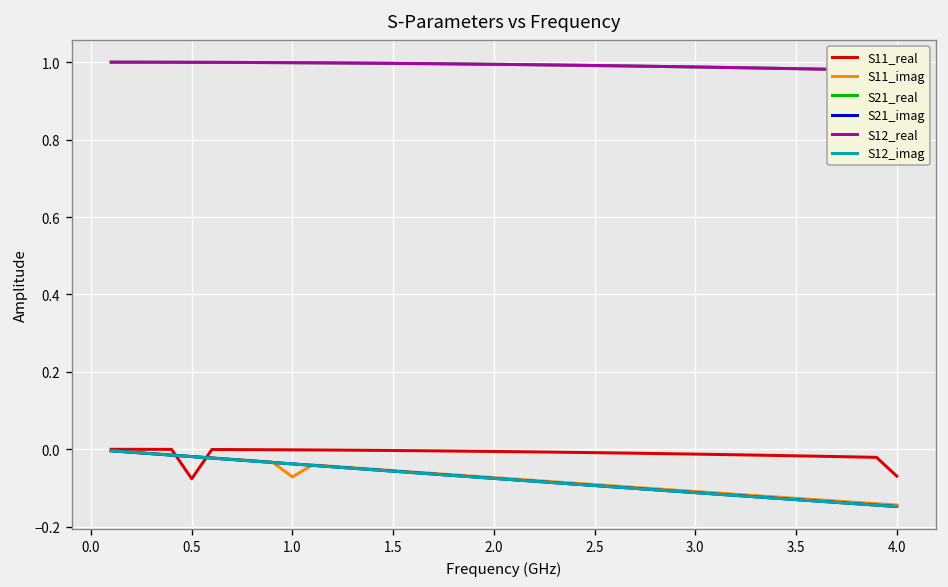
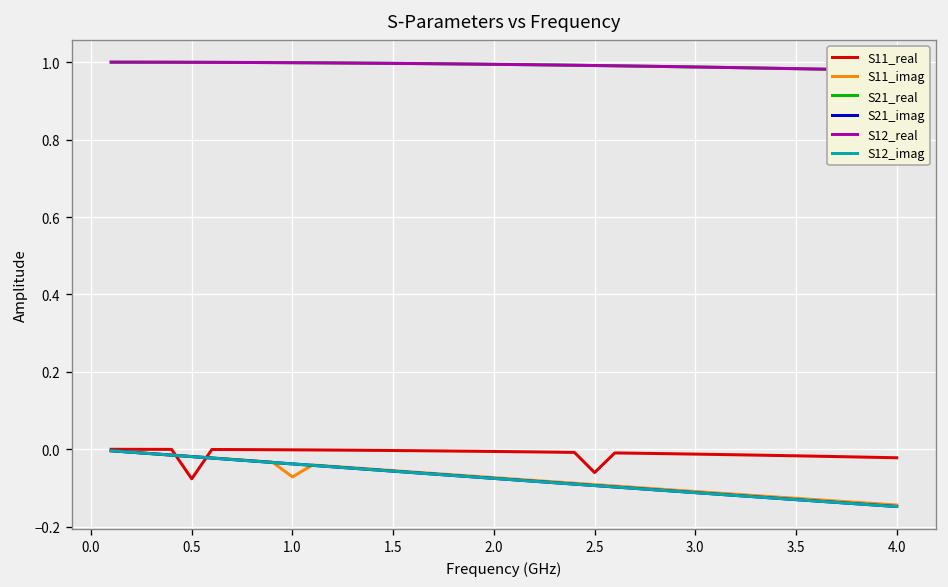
  {
    "S11_real": {
      "0.5": -0.08,
      "1.0": 0.00,
      "1.5": 0.00,
      "2.0": -0.01,
-     "2.5": -0.01,
+     "2.5": -0.06,
      "3.0": -0.01,
      "3.5": -0.02,
-     "4.0": -0.07
+     "4.0": -0.02
    },
    "S11_imag": {
      "1.0": -0.07
    },
    "S12_imag": {
      "1.0": -0.04
    }
  }
